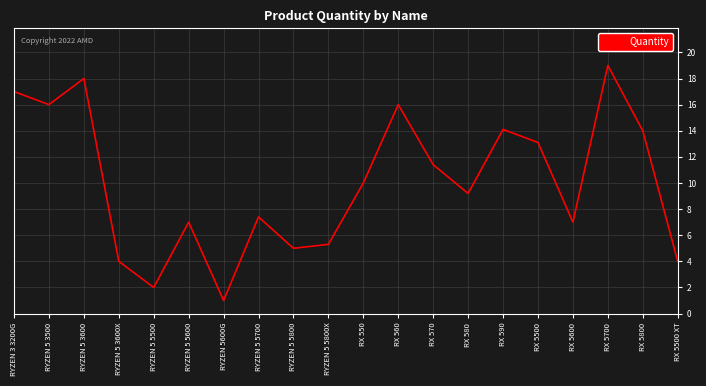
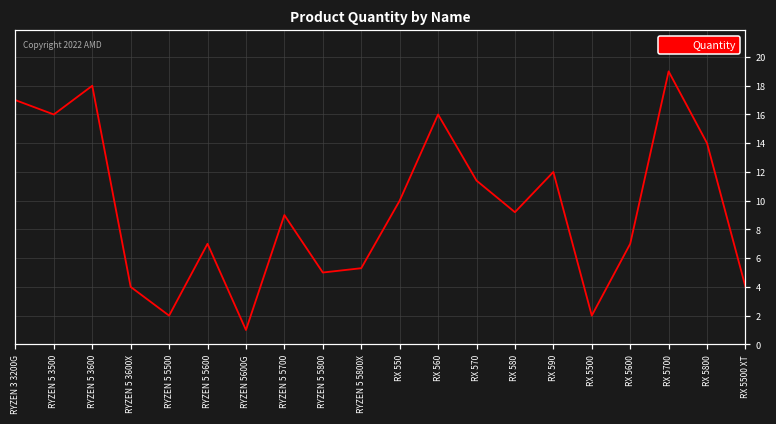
  {
    "RYZEN 3 3200G": 17.0,
    "RYZEN 5 3500": 16.0,
    "RYZEN 5 3600": 18.0,
    "RYZEN 5 3600X": 4.0,
    "RYZEN 5 5500": 2.0,
    "RYZEN 5 5600": 7.0,
    "RYZEN 5600G": 1.0,
-   "RYZEN 5 5700": 7.4,
+   "RYZEN 5 5700": 9.0,
    "RYZEN 5 5800": 5.0,
    "RYZEN 5 5800X": 5.3,
    "RX 550": 10.0,
    "RX 560": 16.0,
    "RX 570": 11.4,
    "RX 580": 9.2,
-   "RX 590": 14.1,
-   "RX 5500": 13.1,
+   "RX 590": 12.0,
+   "RX 5500": 2.0,
    "RX 5600": 7.0,
    "RX 5700": 19.0,
    "RX 5800": 14.0,
    "RX 5500 XT": 4.0
  }
